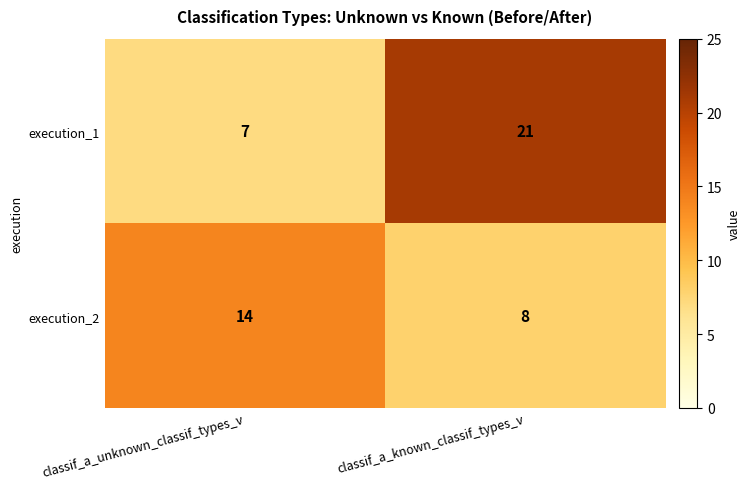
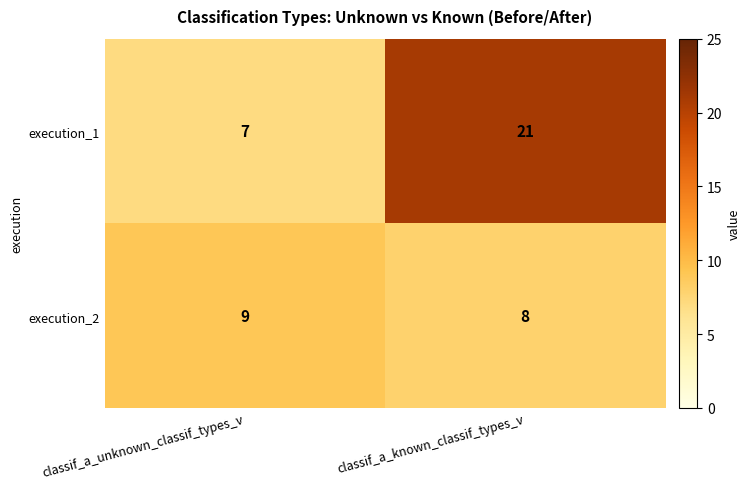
  {
    "execution_1": {
      "classif_a_unknown_classif_types_v": 7,
      "classif_a_known_classif_types_v": 21
    },
    "execution_2": {
-     "classif_a_unknown_classif_types_v": 14,
+     "classif_a_unknown_classif_types_v": 9,
      "classif_a_known_classif_types_v": 8
    }
  }
